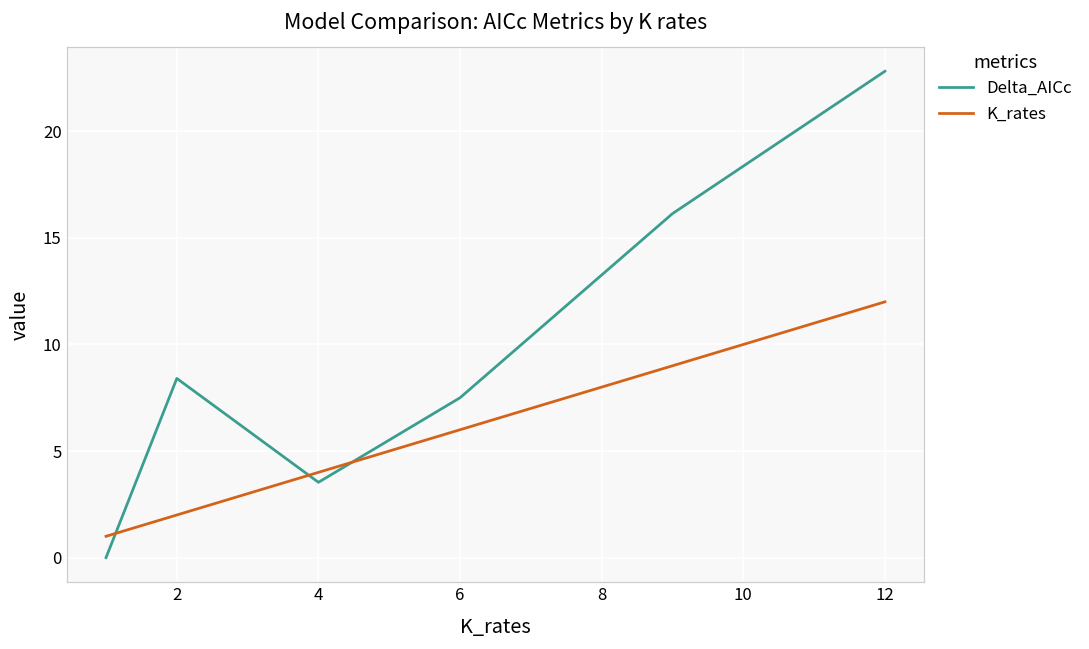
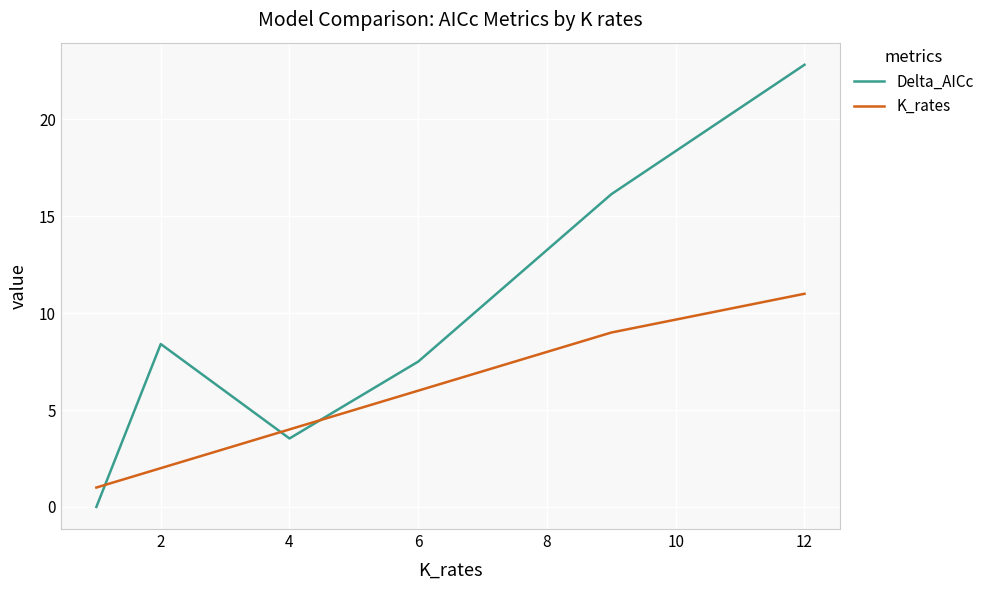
  {
    "Delta_AICc": {
      "2": 8.4,
      "4": 3.5,
      "6": 7.5,
      "12": 22.8
    },
    "K_rates": {
      "2": 2,
      "4": 4,
      "6": 6,
-     "12": 12
+     "12": 11
    }
  }
